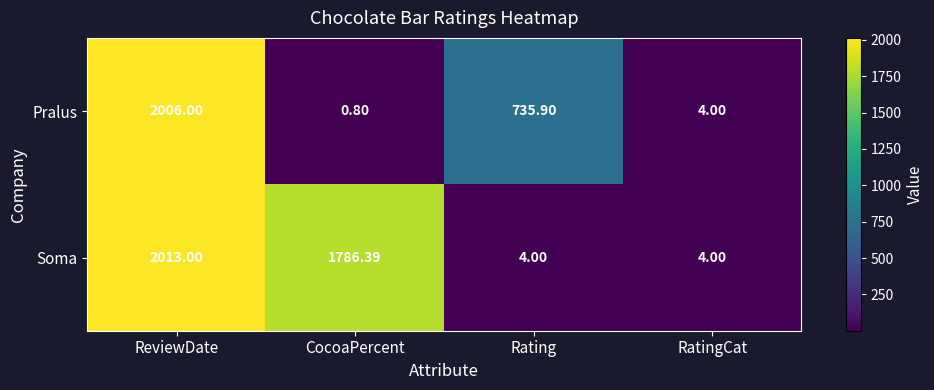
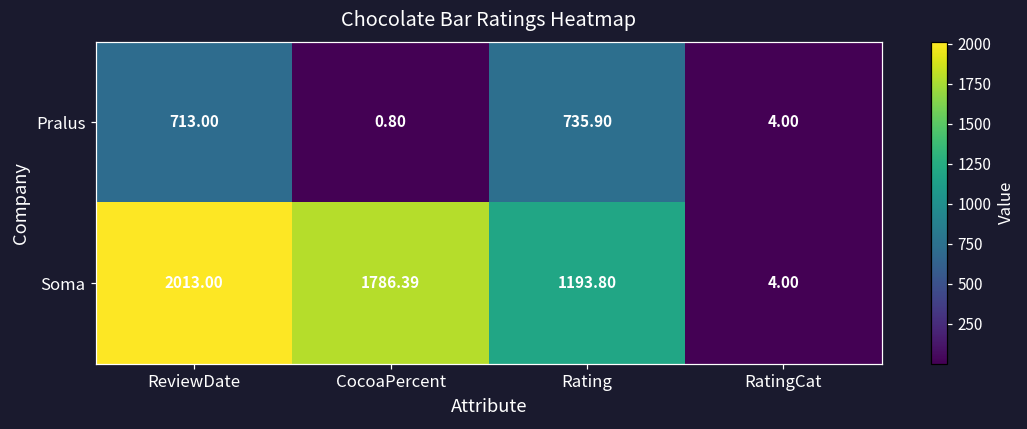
  {
    "Pralus": {
-     "ReviewDate": 2006.00,
+     "ReviewDate": 713.00,
      "CocoaPercent": 0.80,
      "Rating": 735.90,
      "RatingCat": 4.00
    },
    "Soma": {
      "ReviewDate": 2013.00,
      "CocoaPercent": 1786.39,
-     "Rating": 4.00,
+     "Rating": 1193.80,
      "RatingCat": 4.00
    }
  }
